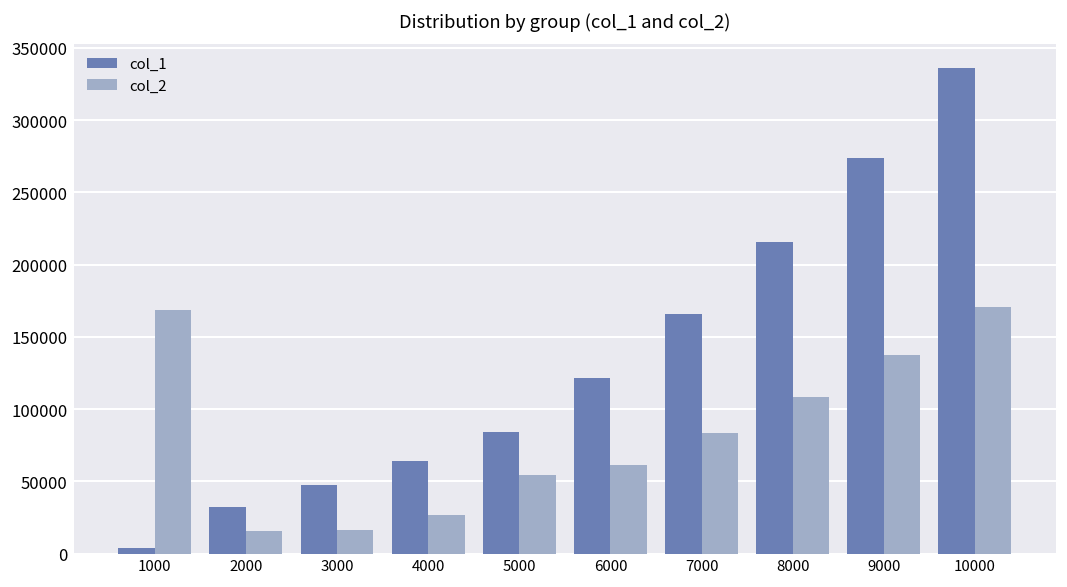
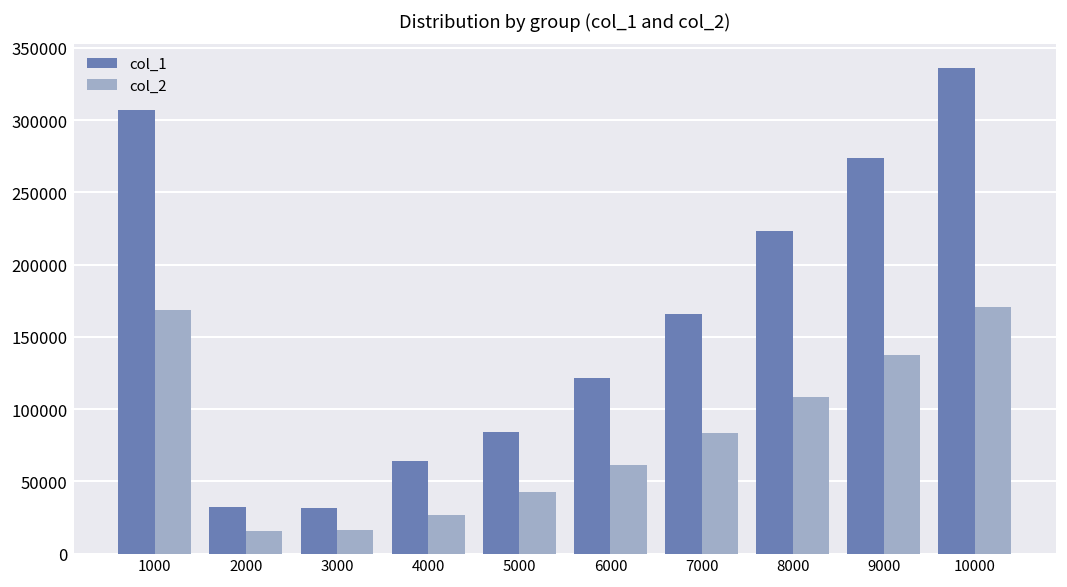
  {
    "col_1": {
-     "1000": 4000,
+     "1000": 307000,
      "2000": 32000,
-     "3000": 47000,
+     "3000": 31000,
      "4000": 64000,
      "5000": 84000,
      "6000": 122000,
      "7000": 166000,
-     "8000": 216000,
+     "8000": 223000,
      "9000": 274000,
      "10000": 336000
    },
    "col_2": {
      "1000": 169000,
      "2000": 15000,
      "3000": 16000,
      "4000": 27000,
-     "5000": 54000,
+     "5000": 43000,
      "6000": 61000,
      "7000": 83000,
      "8000": 108000,
      "9000": 138000,
      "10000": 171000
    }
  }
